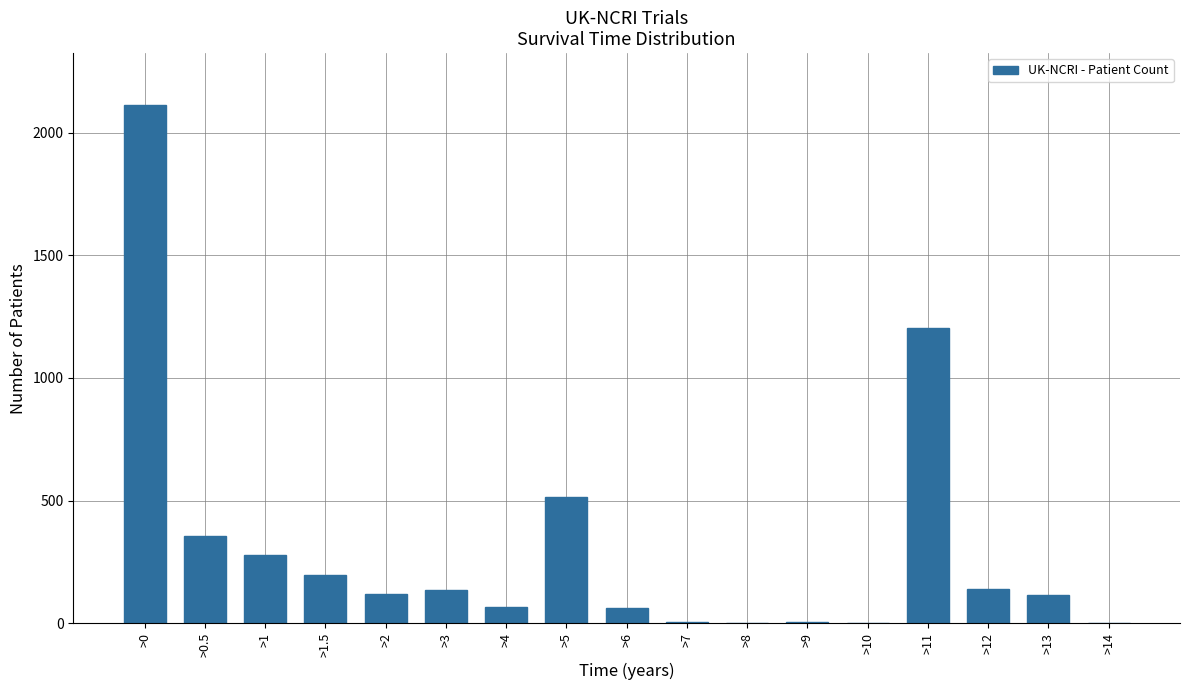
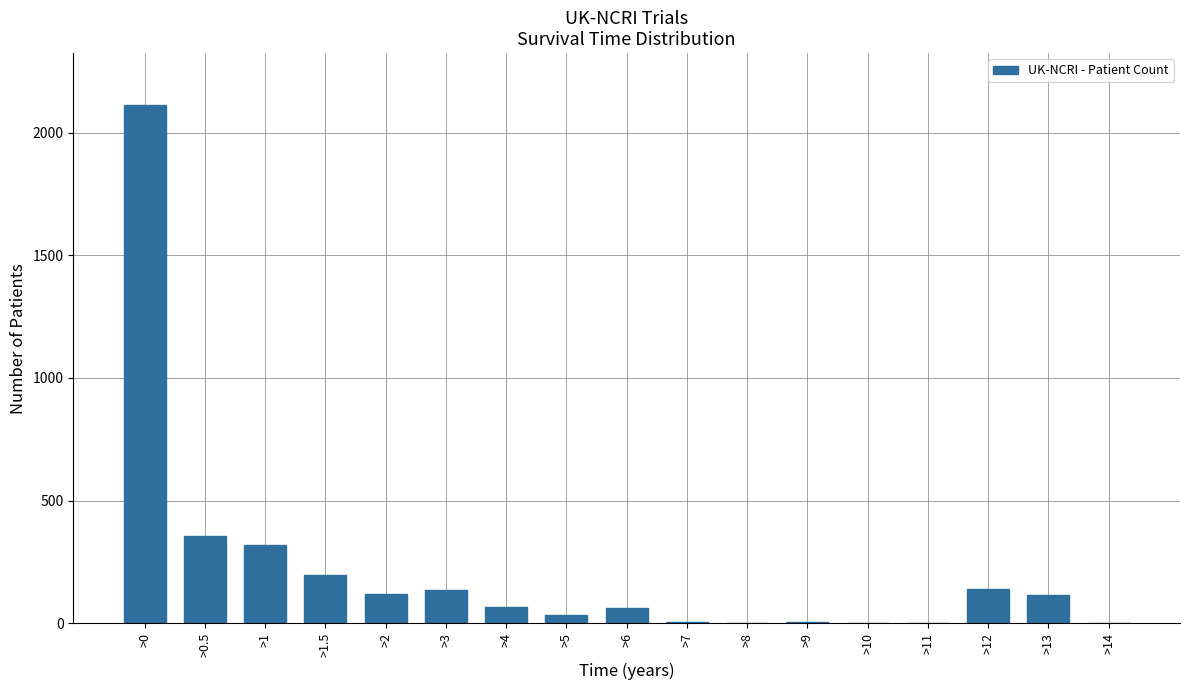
  {
    ">0": 2110,
    ">0.5": 360,
-   ">1": 280,
+   ">1": 320,
    ">1.5": 200,
    ">2": 120,
    ">3": 140,
    ">4": 60,
-   ">5": 520,
+   ">5": 30,
    ">6": 60,
-   ">11": 1200,
+   ">11": 0,
    ">12": 140,
    ">13": 120,
    ">14": 0
  }
